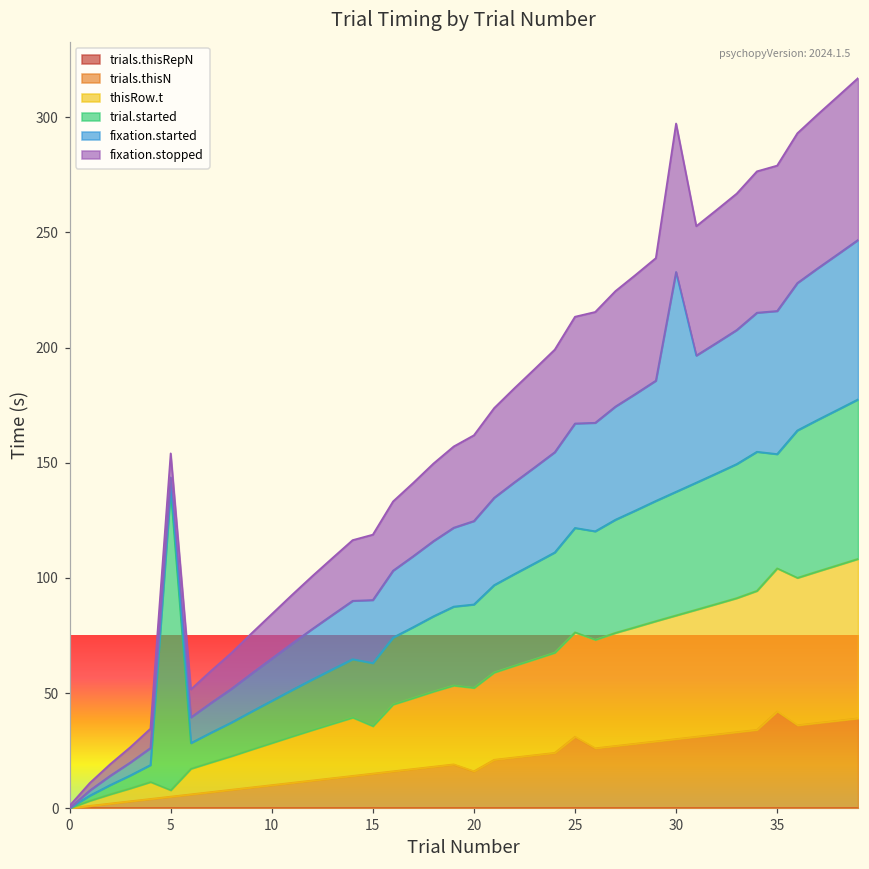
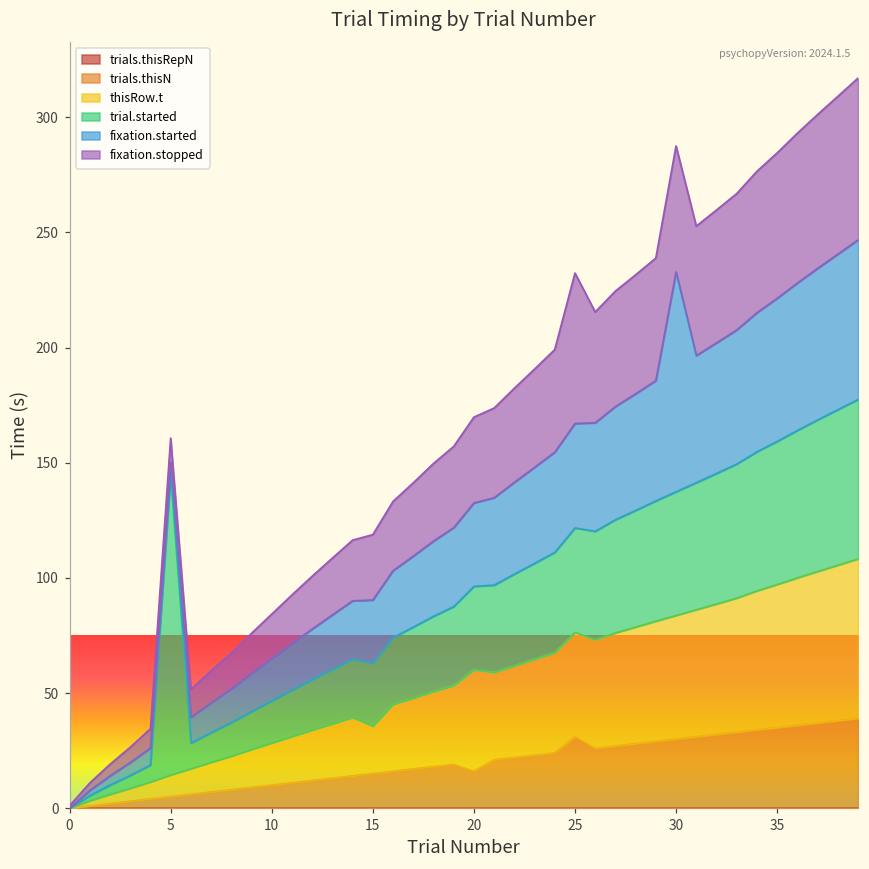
  {
    "trials.thisRepN": {
      "5": 0,
      "10": 0,
      "15": 0,
      "20": 0,
      "25": 0,
      "30": 0,
      "35": 0
    },
    "trials.thisN": {
      "5": 5,
      "10": 10,
      "15": 15,
      "20": 16,
      "25": 31,
      "30": 30,
-     "35": 42
+     "35": 35
    },
    "thisRow.t": {
-     "5": 3,
+     "5": 9,
      "10": 18,
      "15": 21,
-     "20": 36,
+     "20": 44,
      "25": 45,
      "30": 54,
      "35": 62
    },
    "trial.started": {
      "5": 131,
      "10": 18,
      "15": 27,
      "20": 36,
      "25": 45,
      "30": 54,
-     "35": 50
+     "35": 62
    },
    "fixation.started": {
      "5": 5,
      "10": 18,
      "15": 27,
      "20": 36,
      "25": 45,
      "30": 95,
      "35": 62
    },
    "fixation.stopped": {
      "5": 10,
      "10": 19,
      "15": 28,
      "20": 37,
-     "25": 46,
-     "30": 64,
+     "25": 65,
+     "30": 55,
      "35": 63
    }
  }
